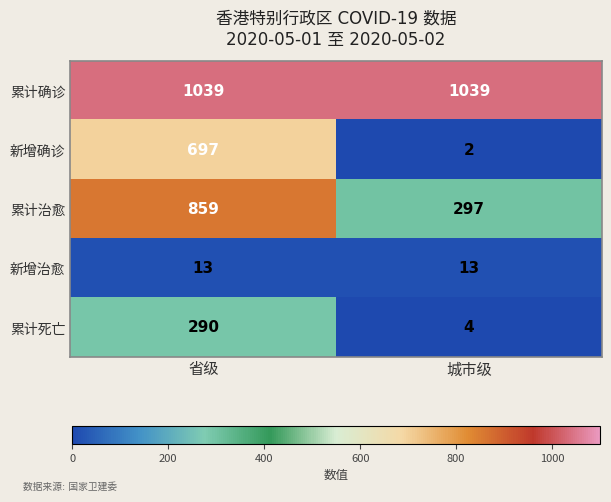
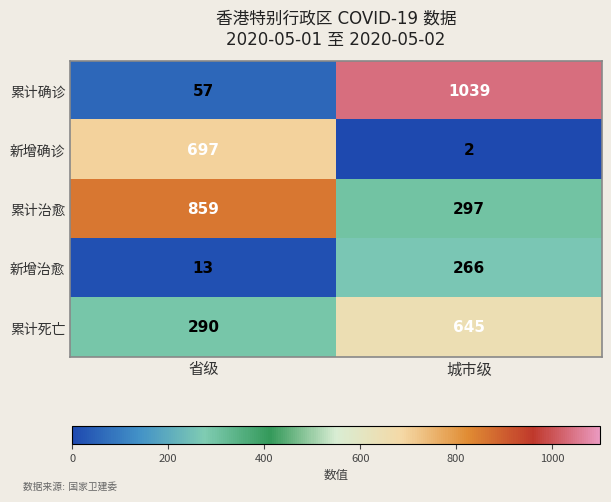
  {
    "累计确诊": {
-     "省级": 1039,
+     "省级": 57,
      "城市级": 1039
    },
    "新增确诊": {
      "省级": 697,
      "城市级": 2
    },
    "累计治愈": {
      "省级": 859,
      "城市级": 297
    },
    "新增治愈": {
      "省级": 13,
-     "城市级": 13
+     "城市级": 266
    },
    "累计死亡": {
      "省级": 290,
-     "城市级": 4
+     "城市级": 645
    }
  }
